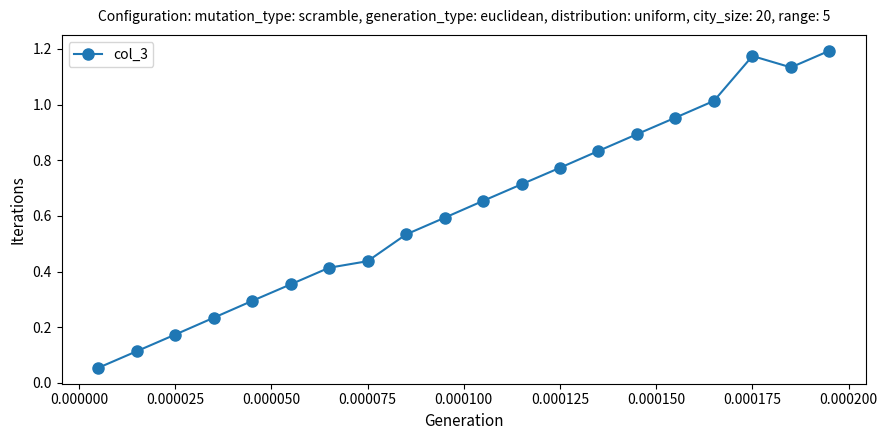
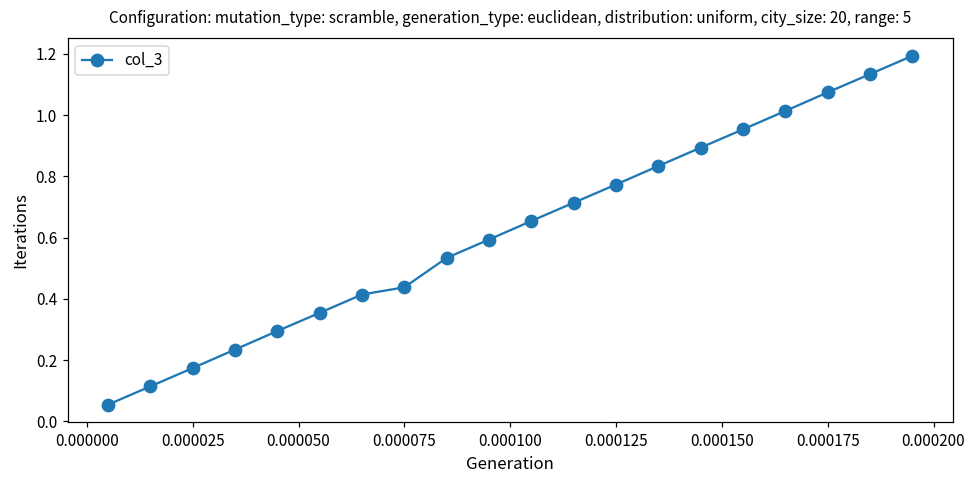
  {
    "0.000025": 0.17,
    "0.000075": 0.44,
    "0.000125": 0.77,
-   "0.000175": 1.17
+   "0.000175": 1.07
  }
